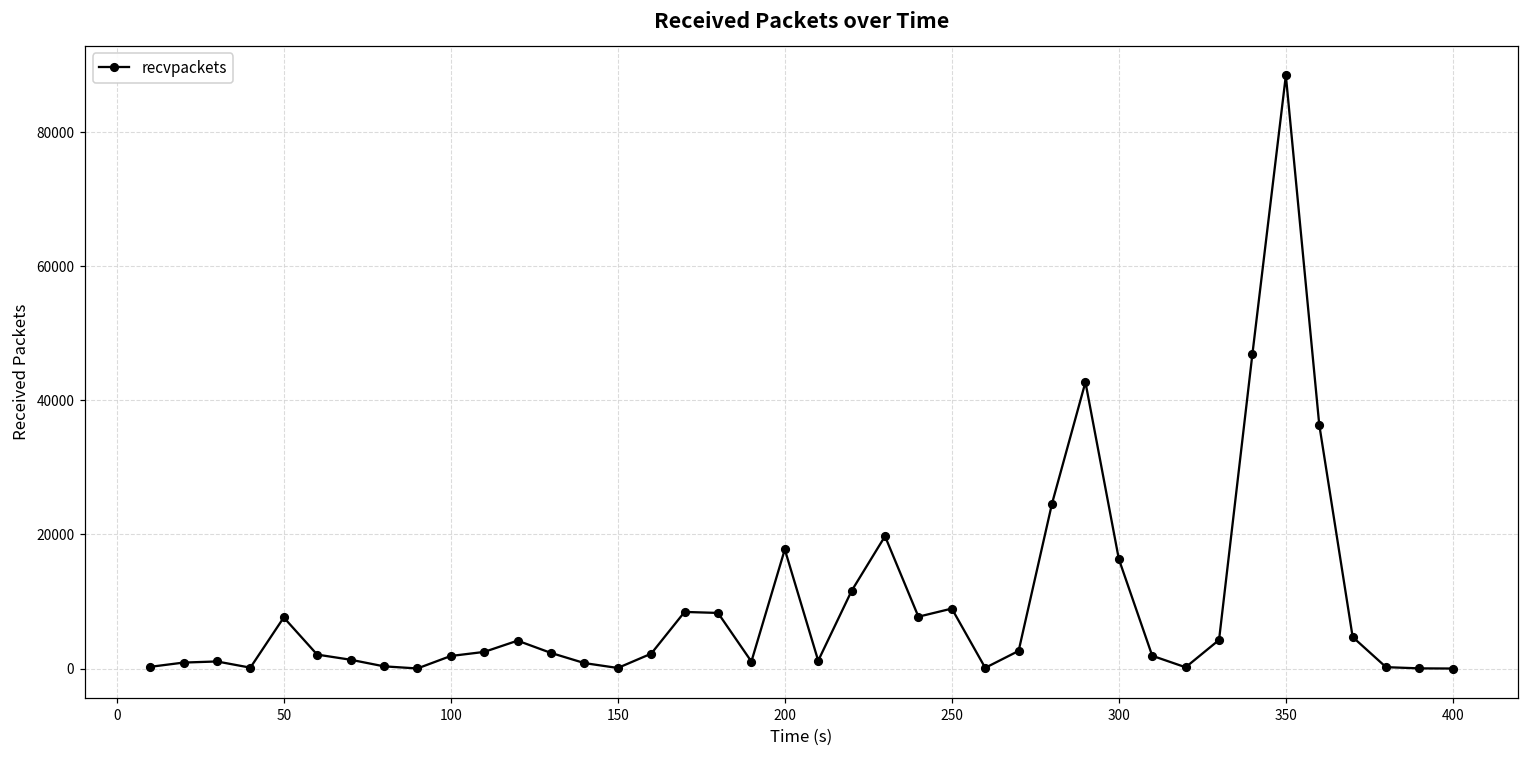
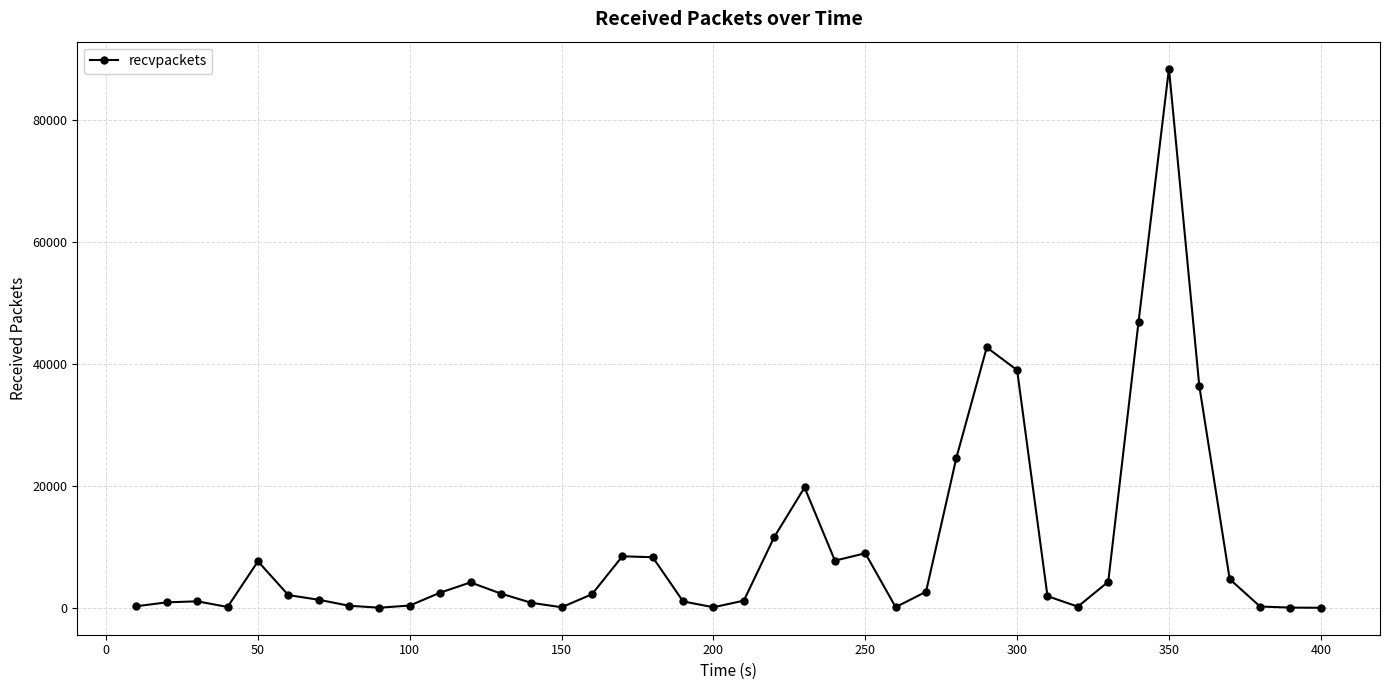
  {
    "50": 8000,
-   "100": 2000,
+   "100": 0,
    "150": 0,
-   "200": 18000,
+   "200": 0,
    "250": 9000,
-   "300": 16000,
+   "300": 39000,
    "350": 88000,
    "400": 0
  }
